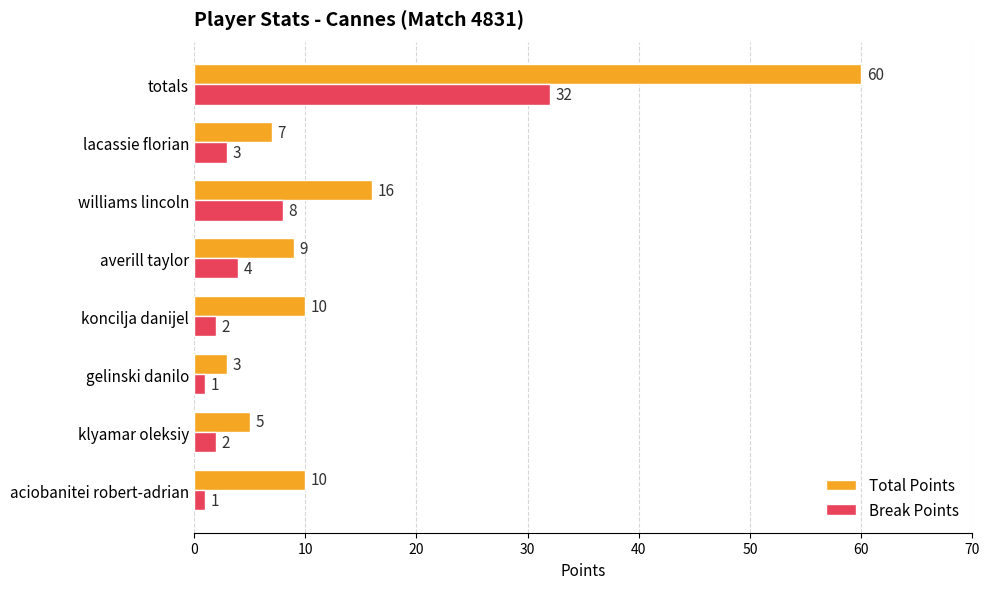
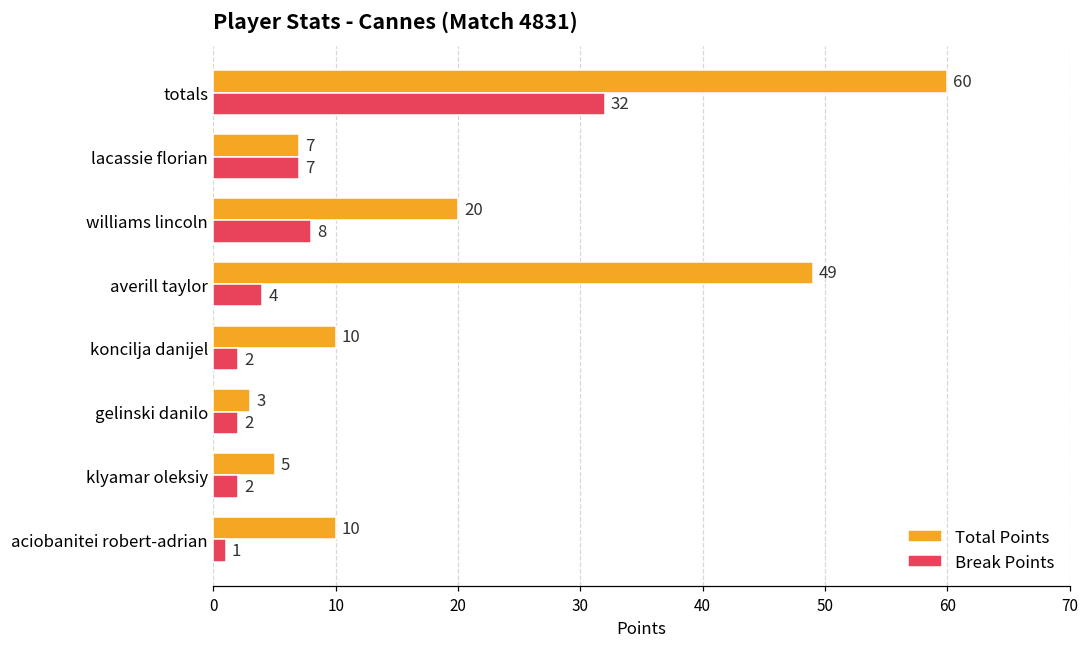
  {
    "Total Points": {
      "totals": 60,
      "lacassie florian": 7,
-     "williams lincoln": 16,
-     "averill taylor": 9,
+     "williams lincoln": 20,
+     "averill taylor": 49,
      "koncilja danijel": 10,
      "gelinski danilo": 3,
      "klyamar oleksiy": 5,
      "aciobanitei robert-adrian": 10
    },
    "Break Points": {
      "totals": 32,
-     "lacassie florian": 3,
+     "lacassie florian": 7,
      "williams lincoln": 8,
      "averill taylor": 4,
      "koncilja danijel": 2,
-     "gelinski danilo": 1,
+     "gelinski danilo": 2,
      "klyamar oleksiy": 2,
      "aciobanitei robert-adrian": 1
    }
  }
